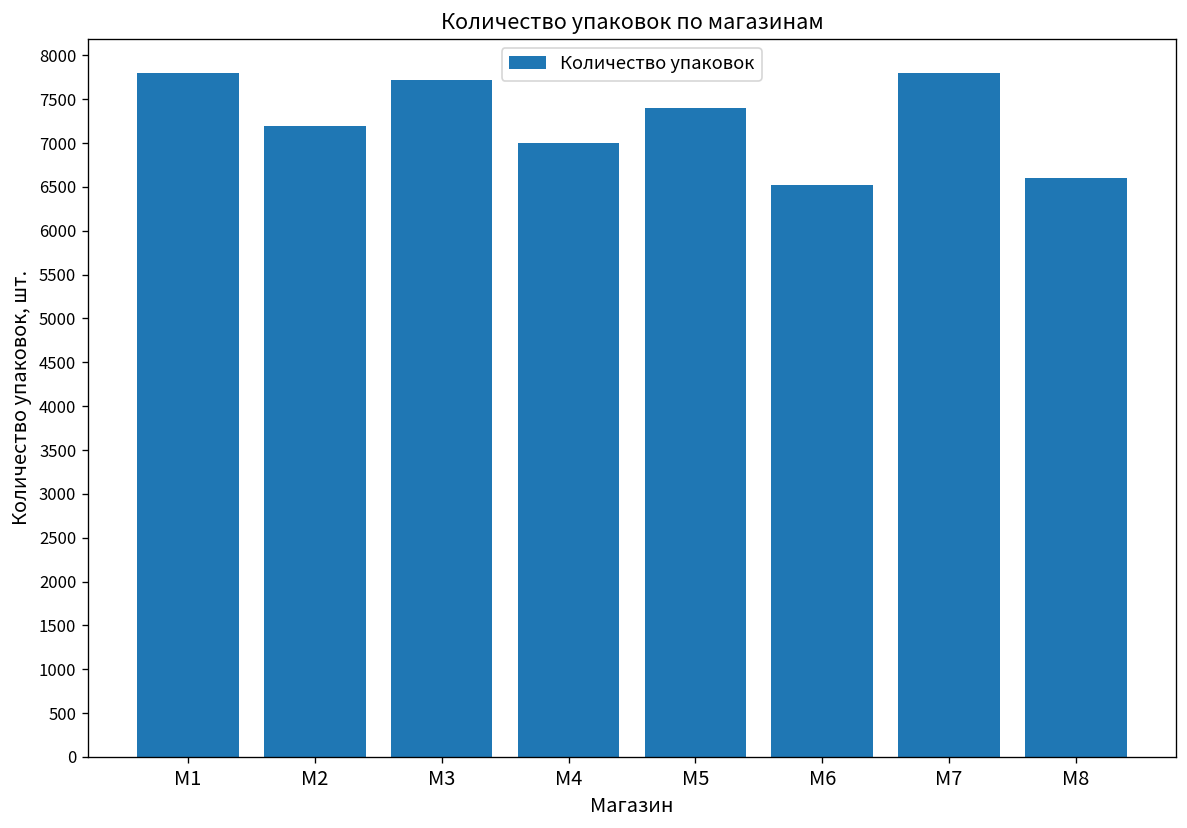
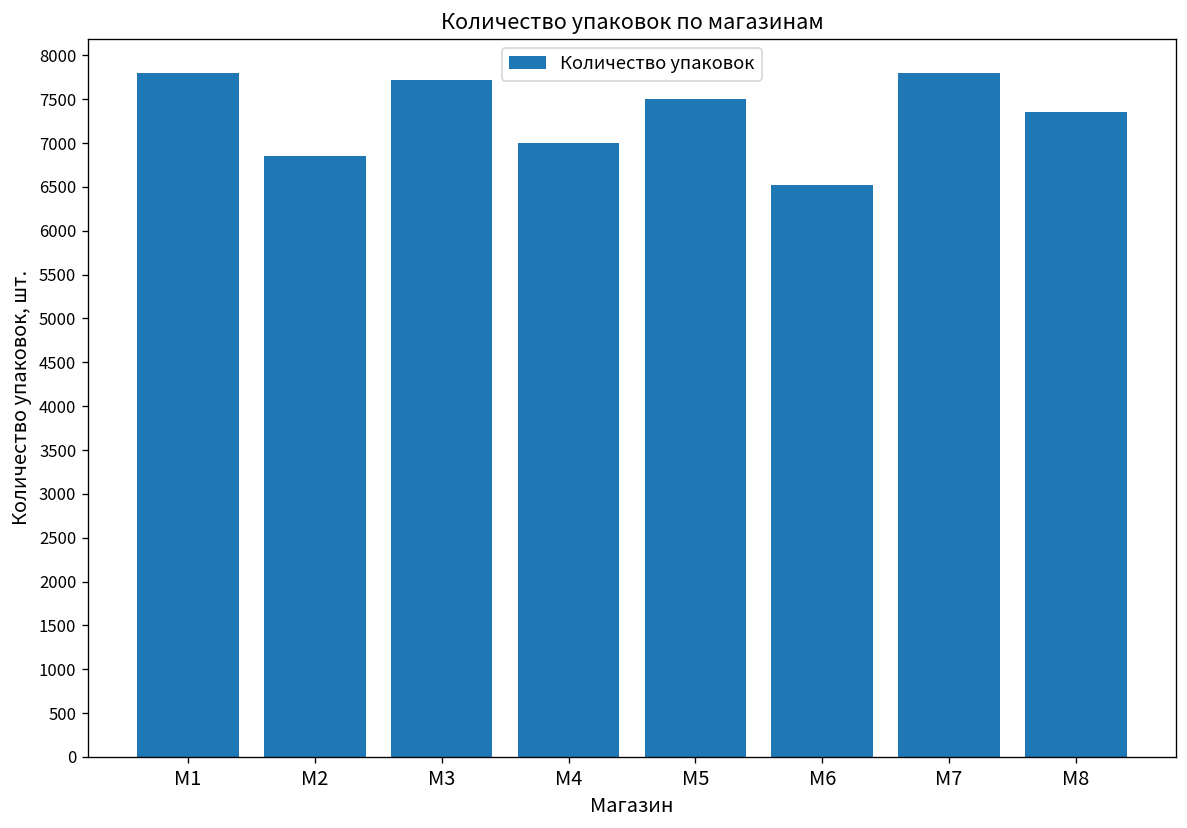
  {
    "M1": 7800,
-   "M2": 7200,
+   "M2": 6900,
    "M3": 7700,
    "M4": 7000,
-   "M5": 7400,
+   "M5": 7500,
    "M6": 6500,
    "M7": 7800,
-   "M8": 6600
+   "M8": 7400
  }
